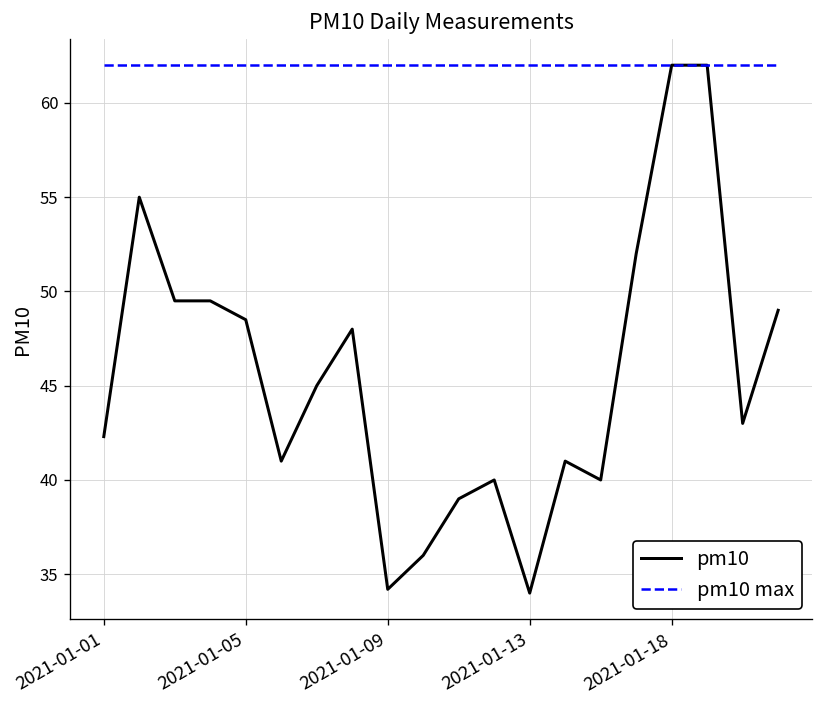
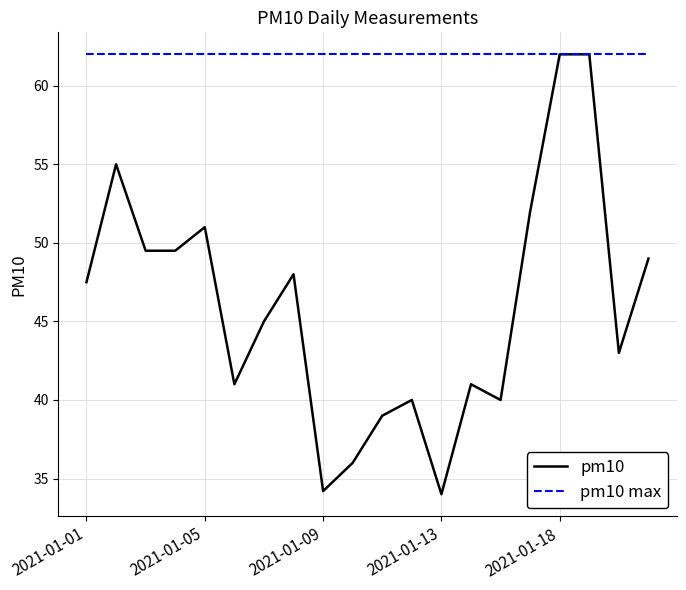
  {
    "pm10": {
-     "2021-01-01": 42.3,
-     "2021-01-05": 48.5,
+     "2021-01-01": 47.5,
+     "2021-01-05": 51.0,
      "2021-01-09": 34.2,
      "2021-01-13": 34.0
    },
    "pm10 max": {
      "2021-01-01": 62.0,
      "2021-01-05": 62.0,
      "2021-01-09": 62.0,
      "2021-01-13": 62.0
    }
  }
